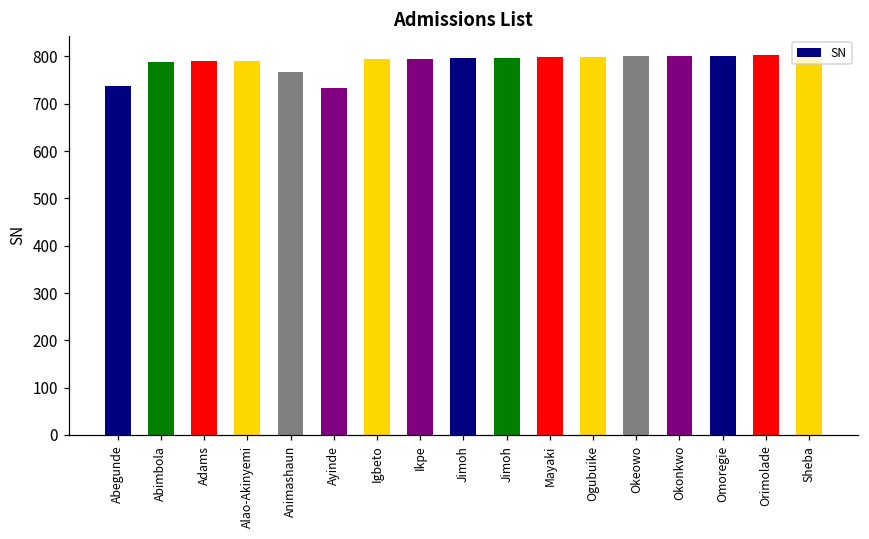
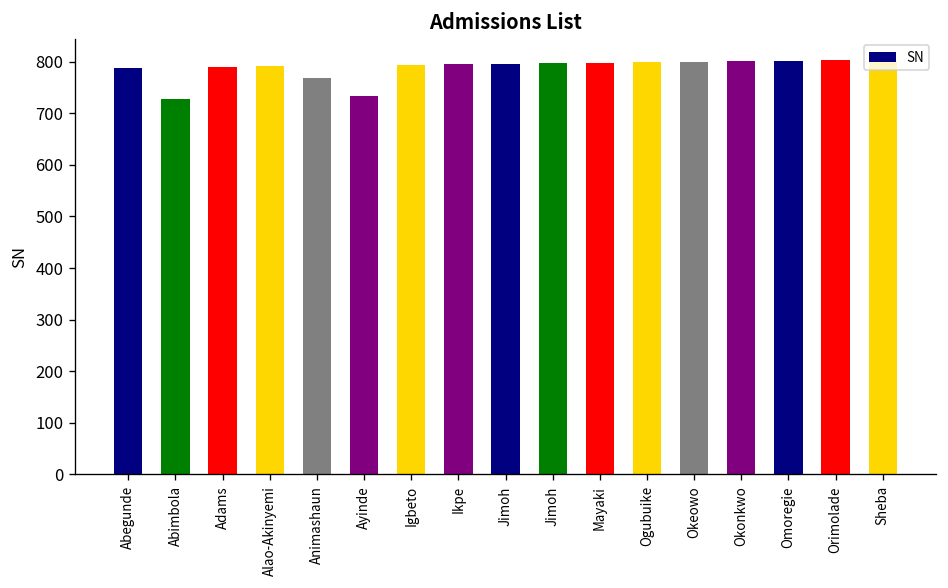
  {
-   "Abegunde": 740,
-   "Abimbola": 790,
+   "Abegunde": 790,
+   "Abimbola": 730,
    "Adams": 790,
    "Alao-Akinyemi": 790,
    "Animashaun": 770,
    "Ayinde": 730,
    "Igbeto": 790,
    "Ikpe": 800,
    "Mayaki": 800,
    "Ogubuike": 800,
    "Okeowo": 800,
    "Okonkwo": 800,
    "Omoregie": 800,
    "Orimolade": 800
  }
